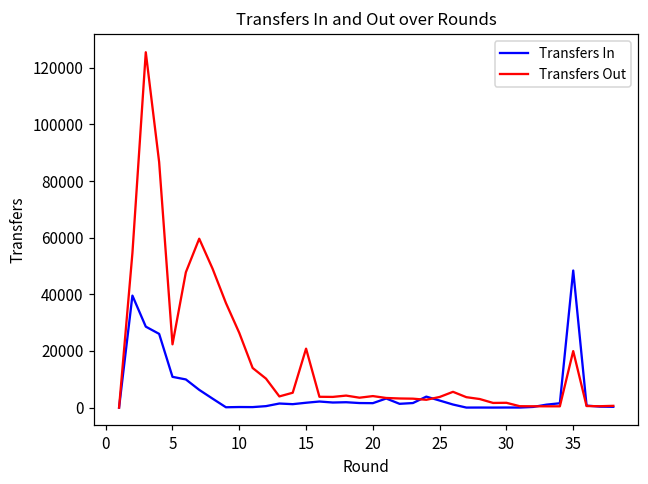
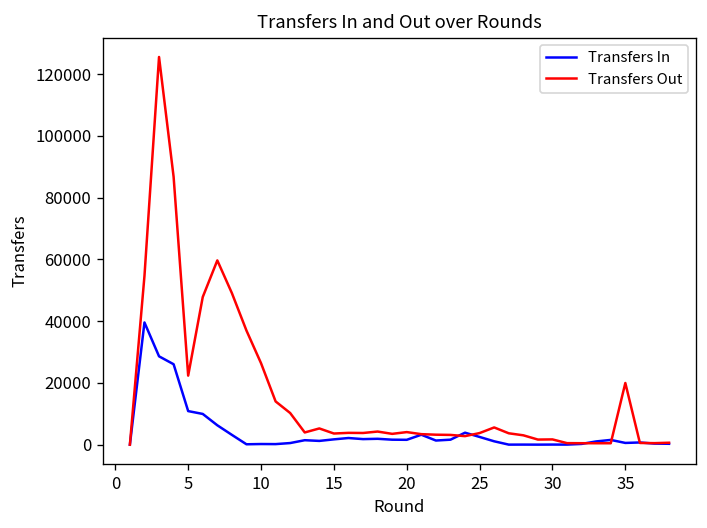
  {
    "Transfers In": {
      "5": 11000,
      "10": 0,
      "15": 2000,
      "20": 2000,
      "25": 3000,
      "30": 0,
-     "35": 48000
+     "35": 1000
    },
    "Transfers Out": {
      "5": 22000,
      "10": 26000,
-     "15": 21000,
+     "15": 4000,
      "20": 4000,
      "25": 4000,
      "30": 2000,
      "35": 20000
    }
  }
